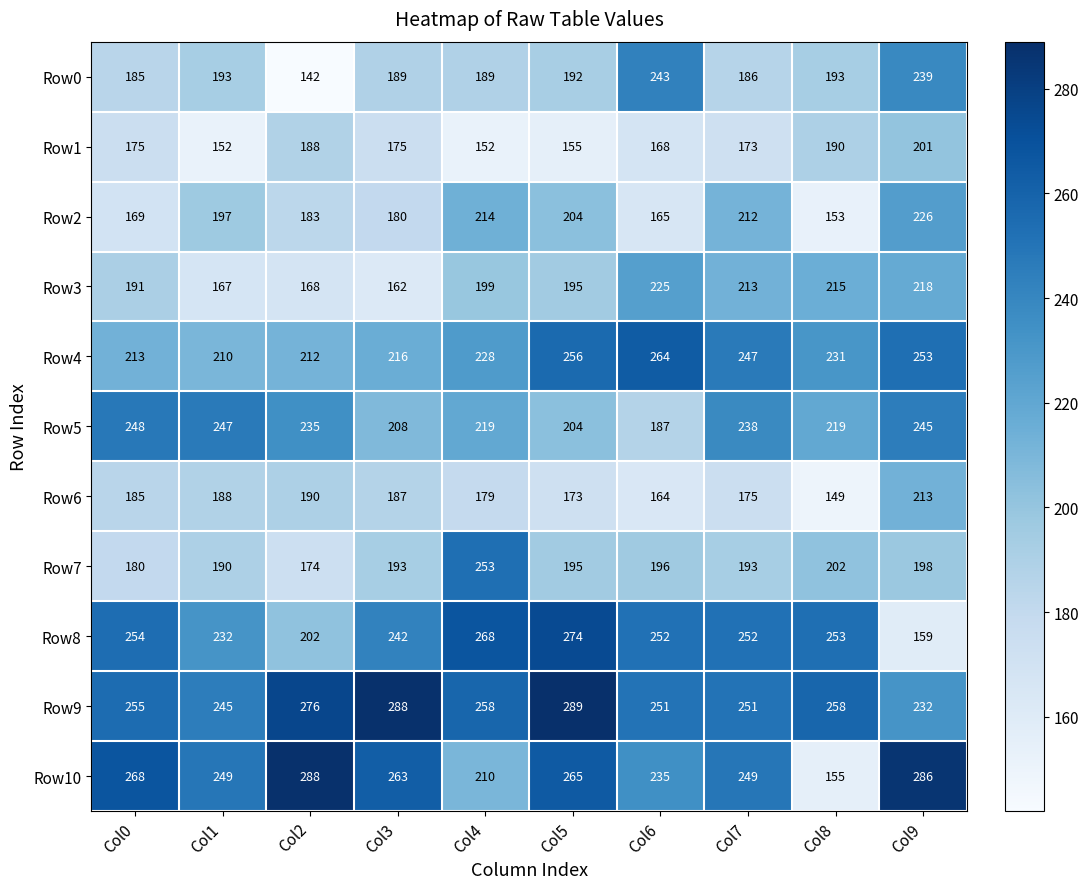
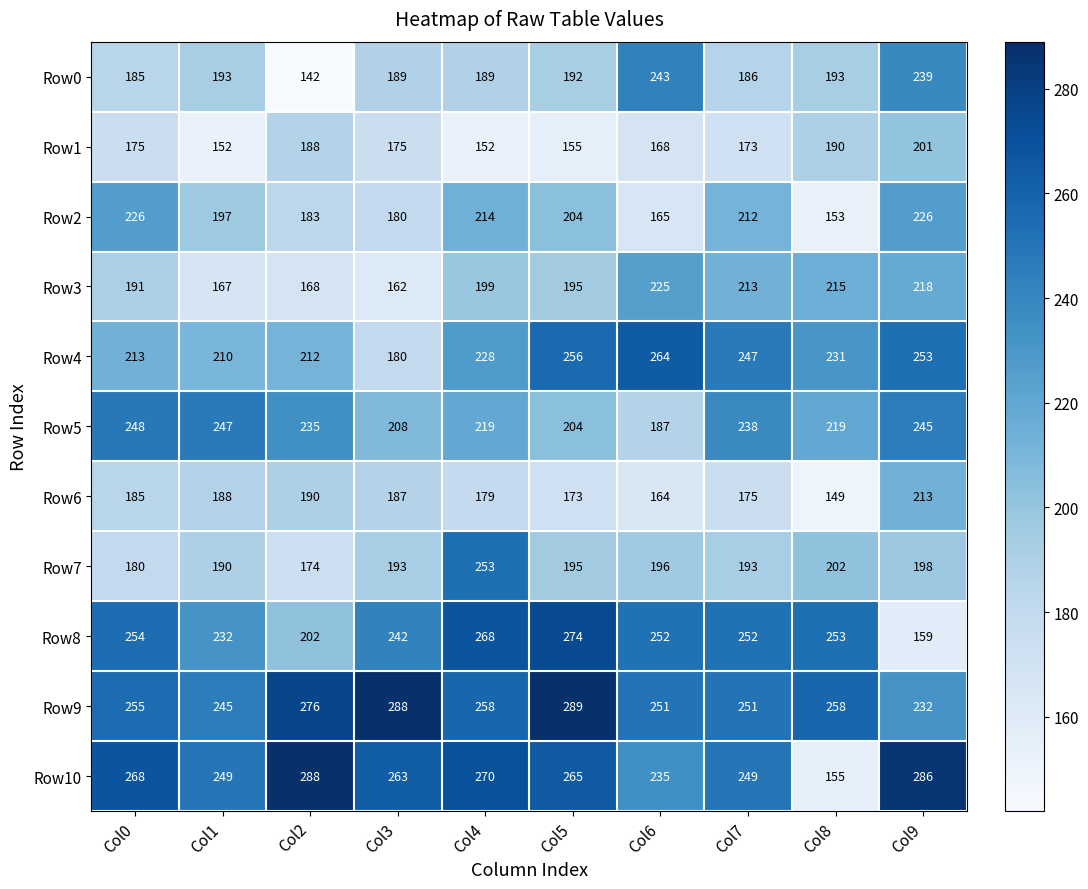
  {
    "Row0": {
      "Col0": 185,
      "Col1": 193,
      "Col2": 142,
      "Col3": 189,
      "Col4": 189,
      "Col5": 192,
      "Col6": 243,
      "Col7": 186,
      "Col8": 193,
      "Col9": 239
    },
    "Row1": {
      "Col0": 175,
      "Col1": 152,
      "Col2": 188,
      "Col3": 175,
      "Col4": 152,
      "Col5": 155,
      "Col6": 168,
      "Col7": 173,
      "Col8": 190,
      "Col9": 201
    },
    "Row2": {
-     "Col0": 169,
+     "Col0": 226,
      "Col1": 197,
      "Col2": 183,
      "Col3": 180,
      "Col4": 214,
      "Col5": 204,
      "Col6": 165,
      "Col7": 212,
      "Col8": 153,
      "Col9": 226
    },
    "Row3": {
      "Col0": 191,
      "Col1": 167,
      "Col2": 168,
      "Col3": 162,
      "Col4": 199,
      "Col5": 195,
      "Col6": 225,
      "Col7": 213,
      "Col8": 215,
      "Col9": 218
    },
    "Row4": {
      "Col0": 213,
      "Col1": 210,
      "Col2": 212,
-     "Col3": 216,
+     "Col3": 180,
      "Col4": 228,
      "Col5": 256,
      "Col6": 264,
      "Col7": 247,
      "Col8": 231,
      "Col9": 253
    },
    "Row5": {
      "Col0": 248,
      "Col1": 247,
      "Col2": 235,
      "Col3": 208,
      "Col4": 219,
      "Col5": 204,
      "Col6": 187,
      "Col7": 238,
      "Col8": 219,
      "Col9": 245
    },
    "Row6": {
      "Col0": 185,
      "Col1": 188,
      "Col2": 190,
      "Col3": 187,
      "Col4": 179,
      "Col5": 173,
      "Col6": 164,
      "Col7": 175,
      "Col8": 149,
      "Col9": 213
    },
    "Row7": {
      "Col0": 180,
      "Col1": 190,
      "Col2": 174,
      "Col3": 193,
      "Col4": 253,
      "Col5": 195,
      "Col6": 196,
      "Col7": 193,
      "Col8": 202,
      "Col9": 198
    },
    "Row8": {
      "Col0": 254,
      "Col1": 232,
      "Col2": 202,
      "Col3": 242,
      "Col4": 268,
      "Col5": 274,
      "Col6": 252,
      "Col7": 252,
      "Col8": 253,
      "Col9": 159
    },
    "Row9": {
      "Col0": 255,
      "Col1": 245,
      "Col2": 276,
      "Col3": 288,
      "Col4": 258,
      "Col5": 289,
      "Col6": 251,
      "Col7": 251,
      "Col8": 258,
      "Col9": 232
    },
    "Row10": {
      "Col0": 268,
      "Col1": 249,
      "Col2": 288,
      "Col3": 263,
-     "Col4": 210,
+     "Col4": 270,
      "Col5": 265,
      "Col6": 235,
      "Col7": 249,
      "Col8": 155,
      "Col9": 286
    }
  }
